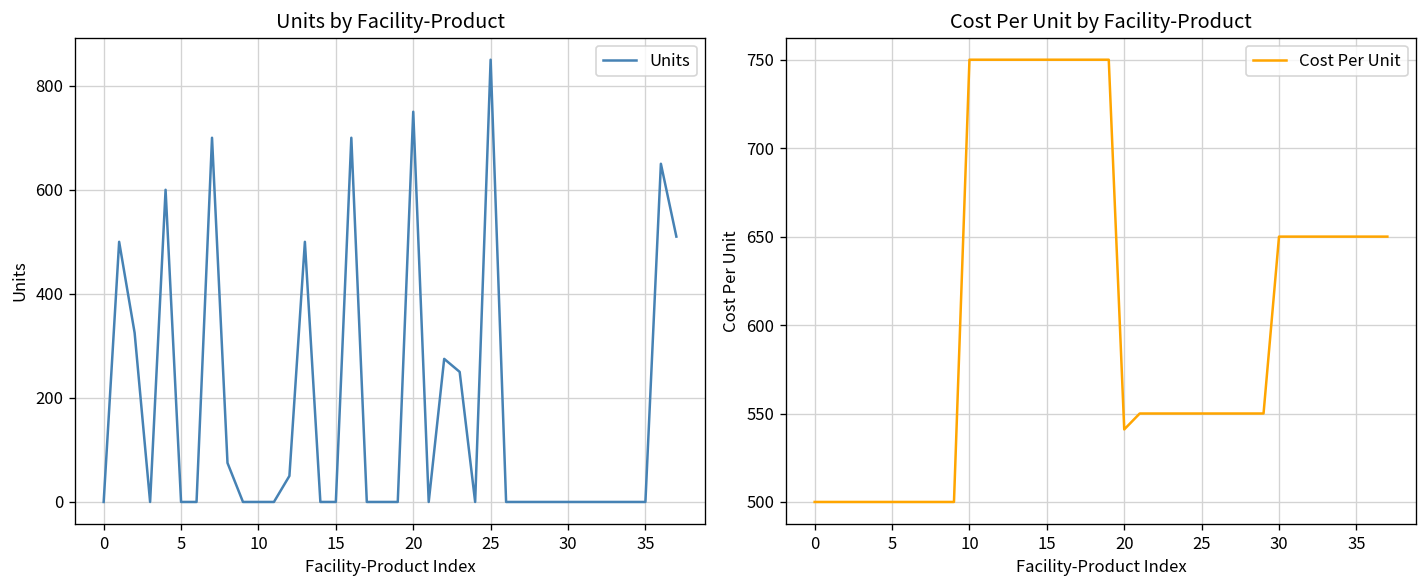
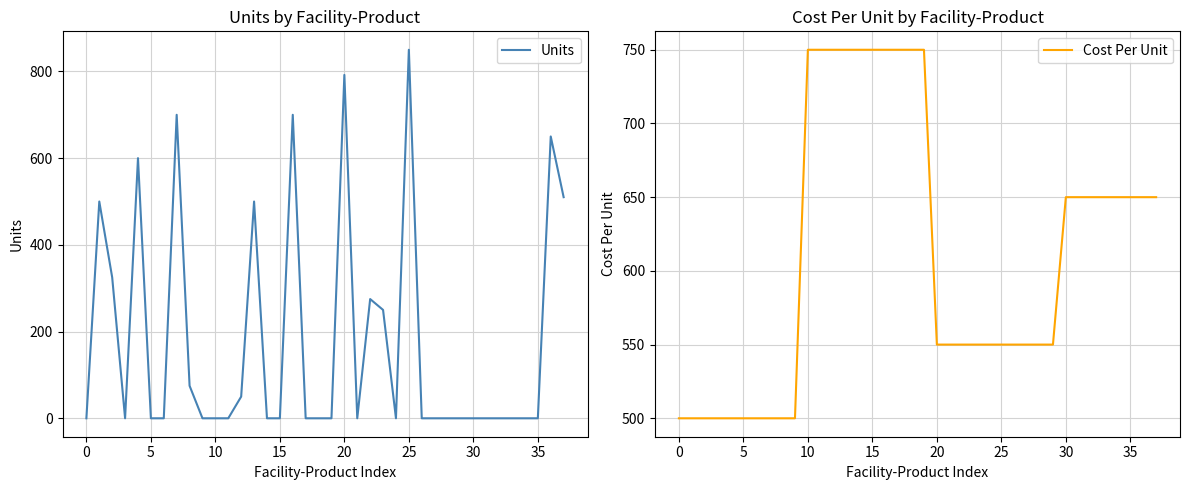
  {
    "Units by Facility-Product": {
      "0": 0,
      "5": 0,
      "10": 0,
      "15": 0,
-     "20": 750,
+     "20": 790,
      "25": 850,
      "30": 0,
      "35": 0
    },
    "Cost Per Unit by Facility-Product": {
      "0": 500,
      "5": 500,
      "10": 750,
      "15": 750,
-     "20": 541,
+     "20": 550,
      "25": 550,
      "30": 650,
      "35": 650
    }
  }
